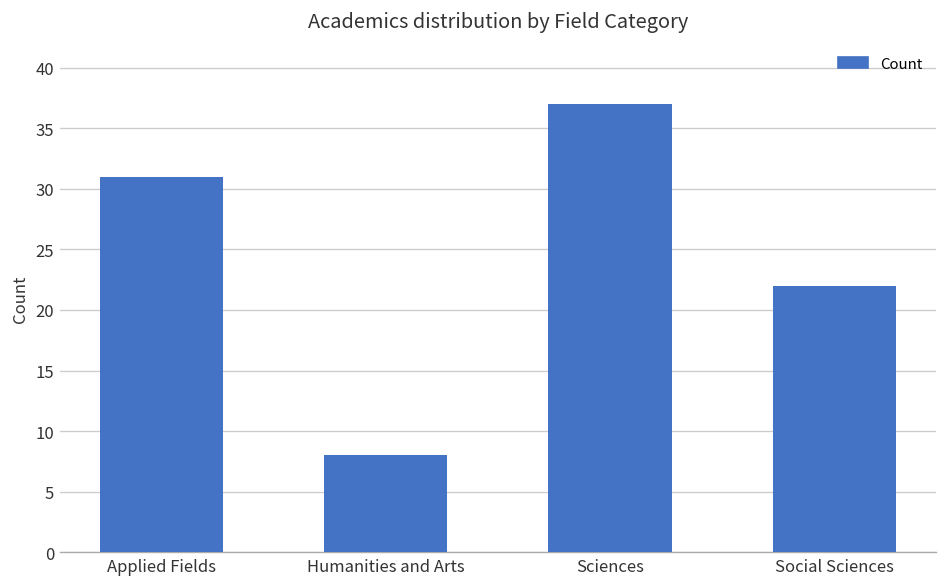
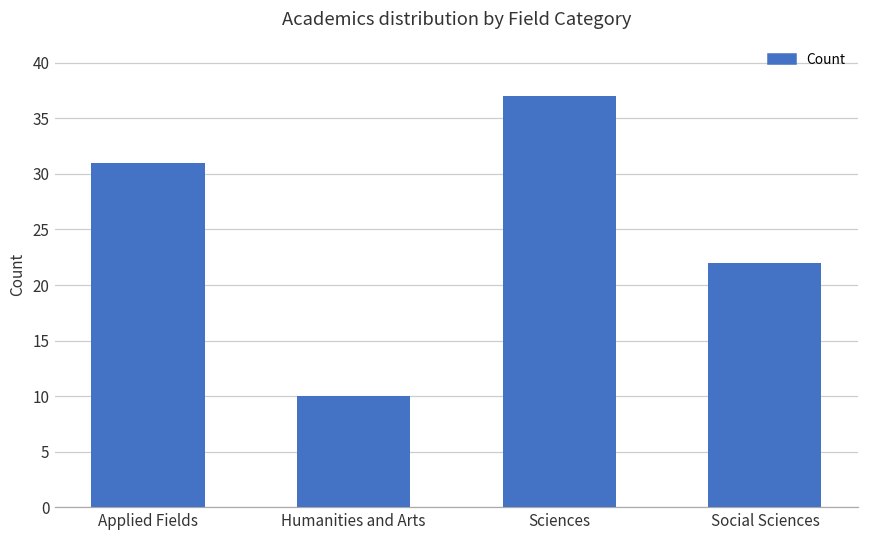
  {
    "Applied Fields": 31,
-   "Humanities and Arts": 8,
+   "Humanities and Arts": 10,
    "Sciences": 37,
    "Social Sciences": 22
  }
